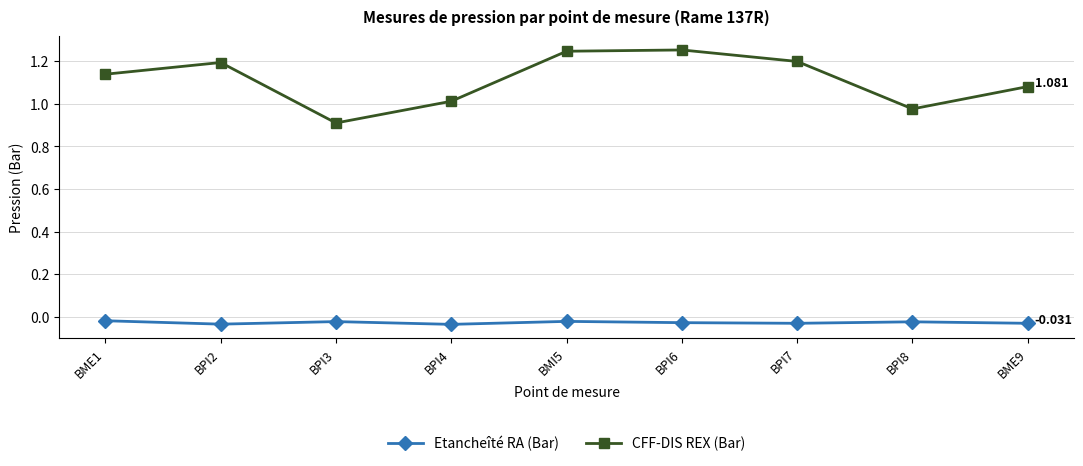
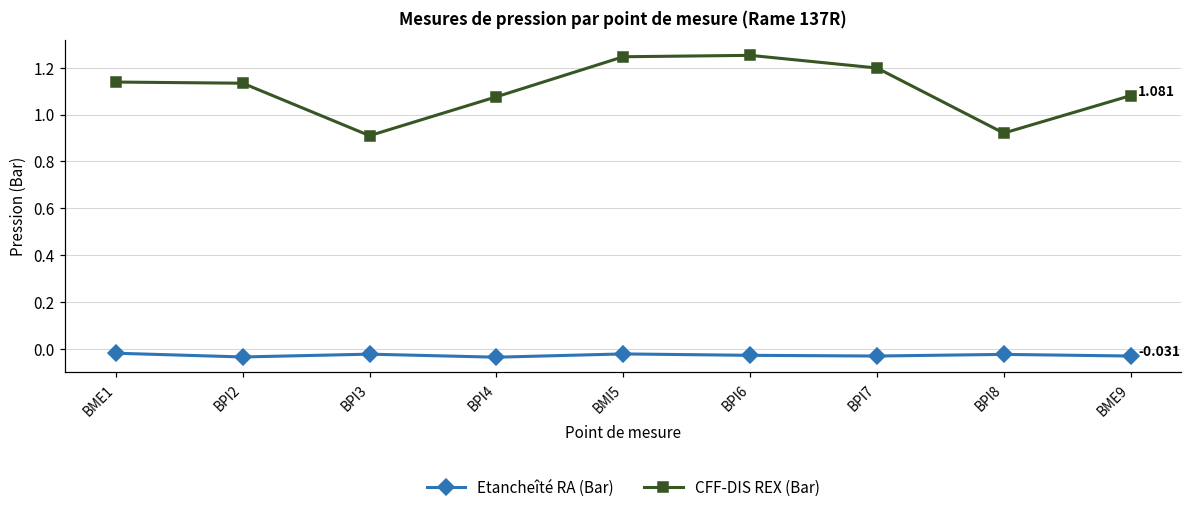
  {
    "Etancheîté RA (Bar)": {
      "BME9": -0.031
    },
    "CFF-DIS REX (Bar)": {
      "BME1": 1.14,
-     "BPI2": 1.19,
+     "BPI2": 1.13,
      "BPI3": 0.91,
-     "BPI4": 1.01,
+     "BPI4": 1.08,
      "BMI5": 1.25,
      "BPI6": 1.25,
      "BPI7": 1.20,
-     "BPI8": 0.98
+     "BPI8": 0.92
    }
  }
